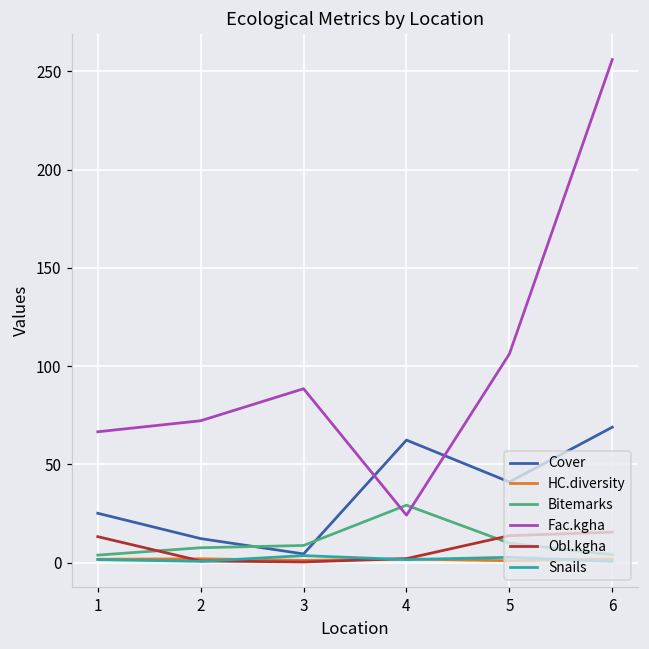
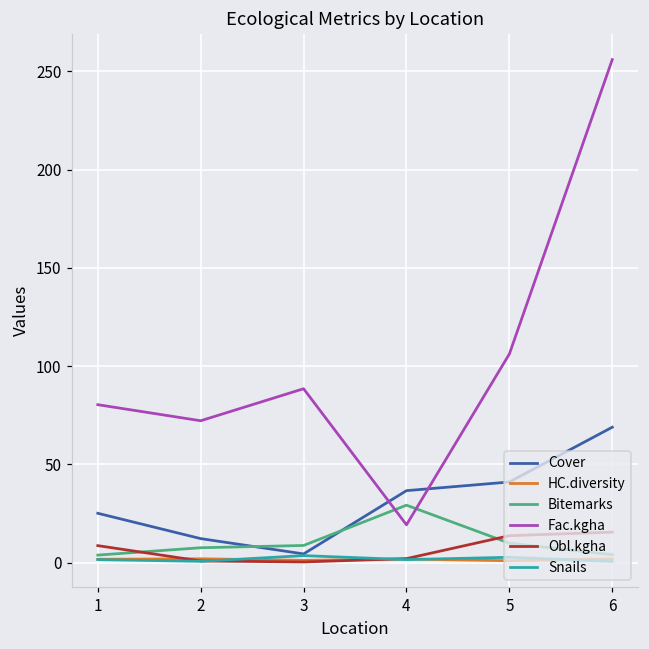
  {
    "Cover": {
      "1": 25,
      "2": 12,
-     "4": 62,
+     "4": 37,
      "6": 69
    },
    "Fac.kgha": {
-     "1": 67,
+     "1": 80,
      "2": 72,
      "3": 88,
-     "4": 24,
+     "4": 19,
      "5": 106,
      "6": 256
    },
    "Obl.kgha": {
-     "1": 13
+     "1": 9
    }
  }
